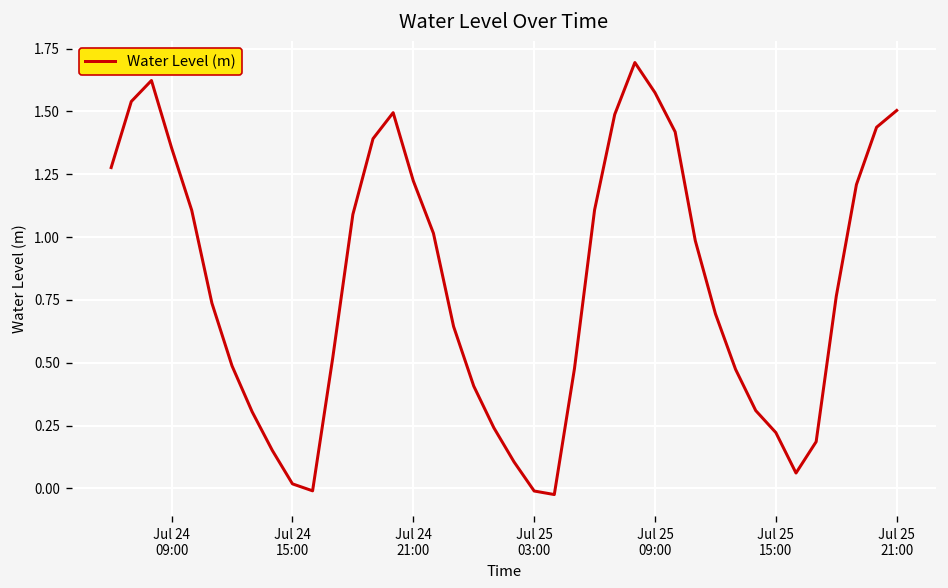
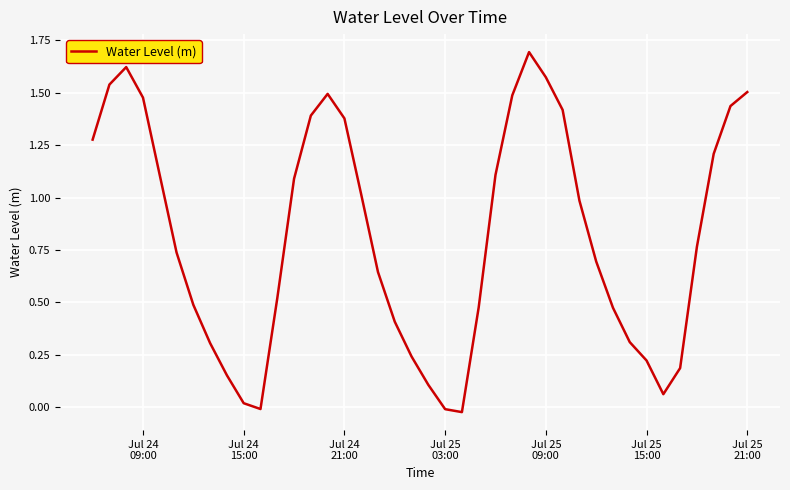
  {
-   "Jul 24 09:00": 1.35,
+   "Jul 24 09:00": 1.48,
    "Jul 24 15:00": 0.02,
-   "Jul 24 21:00": 1.22,
+   "Jul 24 21:00": 1.38,
    "Jul 25 03:00": -0.01,
    "Jul 25 09:00": 1.57,
    "Jul 25 15:00": 0.22,
    "Jul 25 21:00": 1.50
  }
